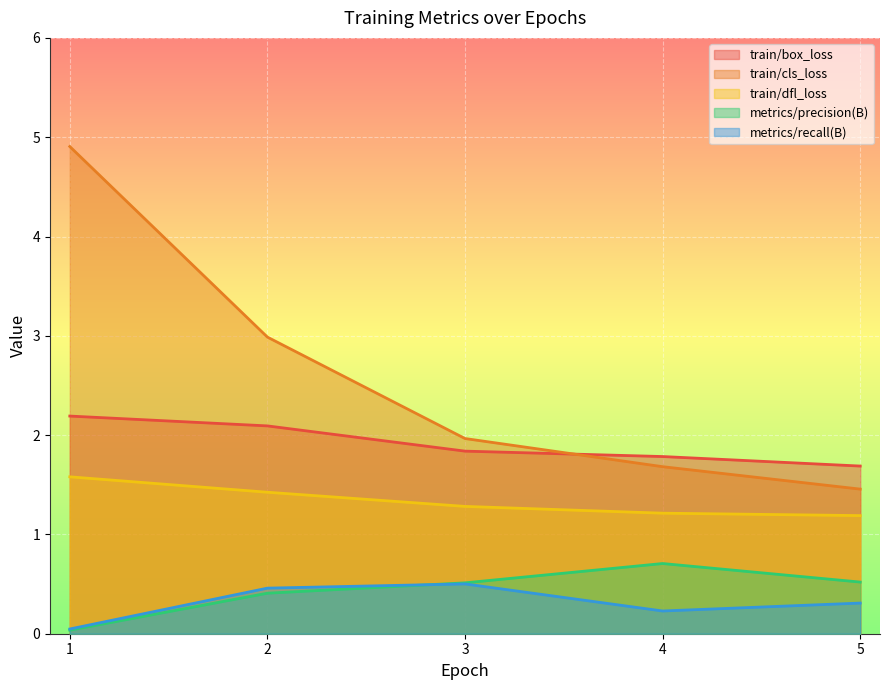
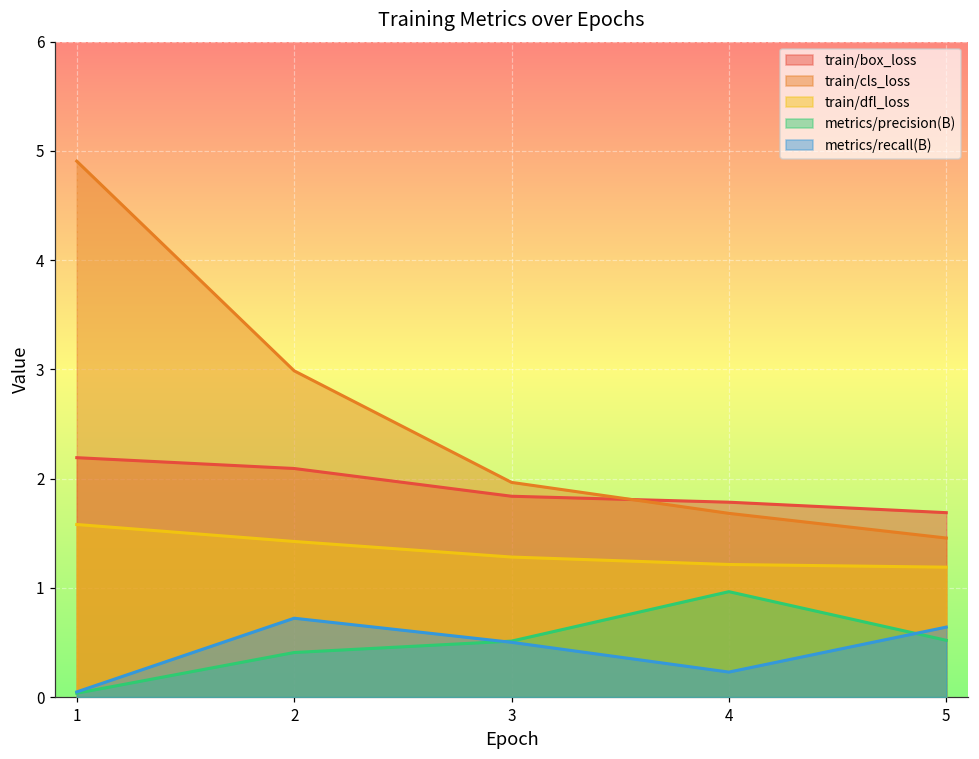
  {
    "metrics/precision(B)": {
      "2": 0.4,
-     "4": 0.7,
+     "4": 1.0,
      "5": 0.5
    },
    "metrics/recall(B)": {
-     "2": 0.5,
+     "2": 0.7,
      "4": 0.2,
-     "5": 0.3
+     "5": 0.6
    }
  }
